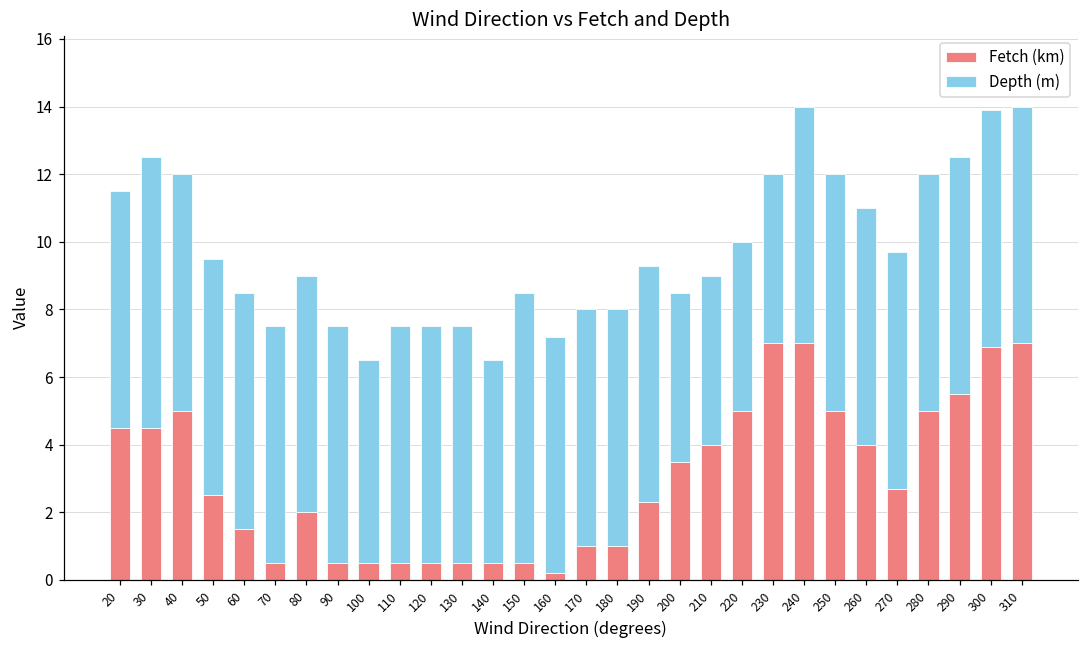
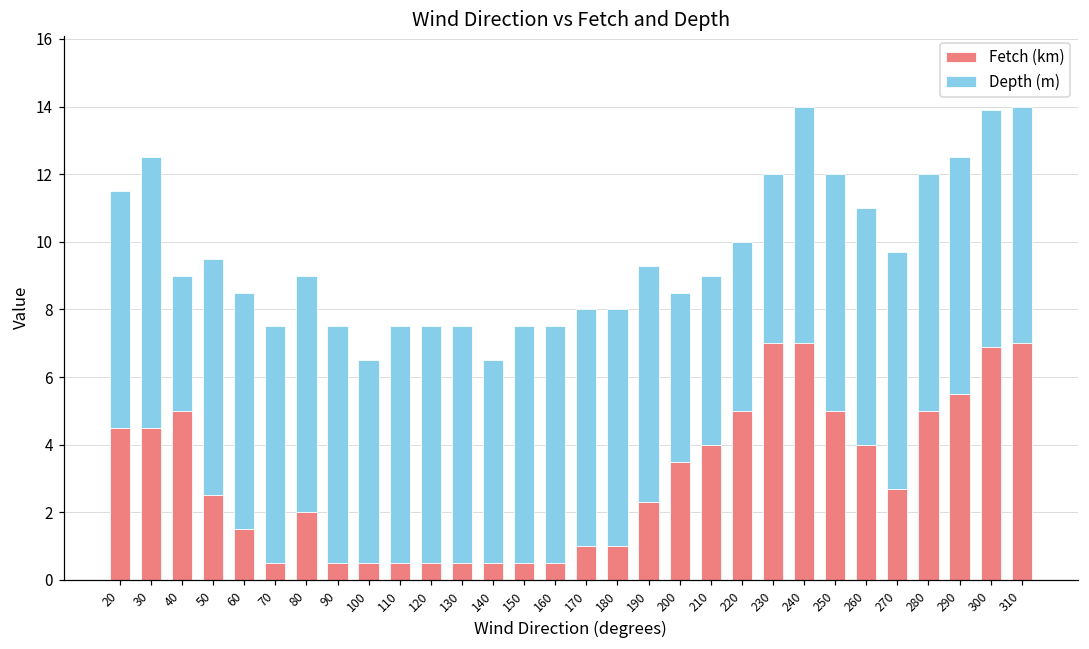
  {
    "Fetch (km)": {
      "20": 4.5,
      "30": 4.5,
      "40": 5.0,
      "50": 2.5,
      "60": 1.5,
      "70": 0.5,
      "80": 2.0,
      "90": 0.5,
      "100": 0.5,
      "110": 0.5,
      "120": 0.5,
      "130": 0.5,
      "140": 0.5,
      "150": 0.5,
-     "160": 0.2,
+     "160": 0.5,
      "170": 1.0,
      "180": 1.0,
      "190": 2.3,
      "200": 3.5,
      "210": 4.0,
      "220": 5.0,
      "230": 7.0,
      "240": 7.0,
      "250": 5.0,
      "260": 4.0,
      "270": 2.7,
      "280": 5.0,
      "290": 5.5,
      "300": 6.9,
      "310": 7.0
    },
    "Depth (m)": {
      "20": 7,
      "30": 8,
-     "40": 7,
+     "40": 4,
      "50": 7,
      "60": 7,
      "70": 7,
      "80": 7,
      "90": 7,
      "100": 6,
      "110": 7,
      "120": 7,
      "130": 7,
      "140": 6,
-     "150": 8,
+     "150": 7,
      "160": 7,
      "170": 7,
      "180": 7,
      "190": 7,
      "200": 5,
      "210": 5,
      "220": 5,
      "230": 5,
      "240": 7,
      "250": 7,
      "260": 7,
      "270": 7,
      "280": 7,
      "290": 7,
      "300": 7,
      "310": 7
    }
  }
